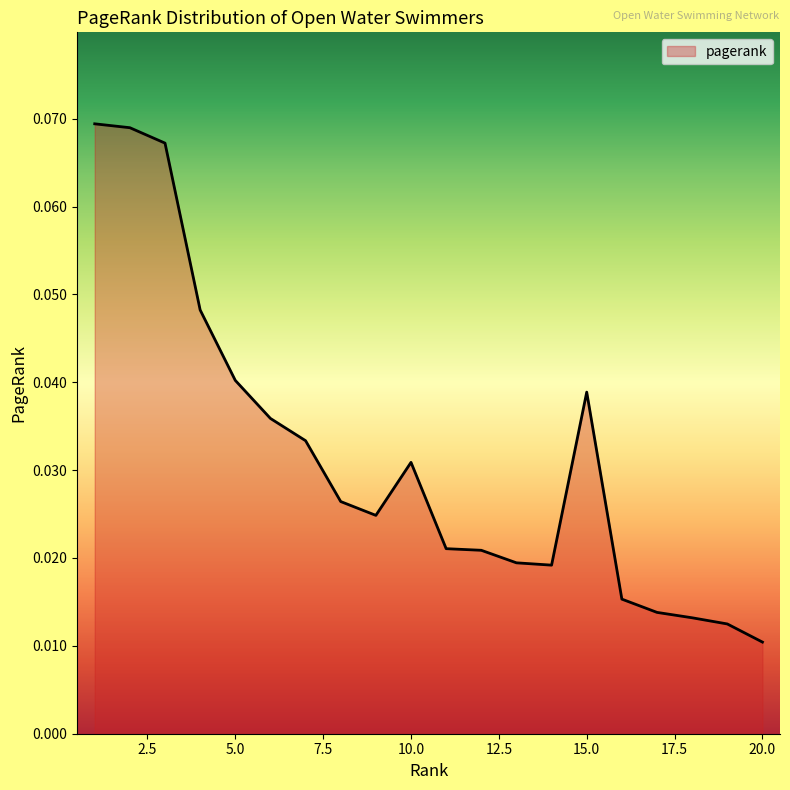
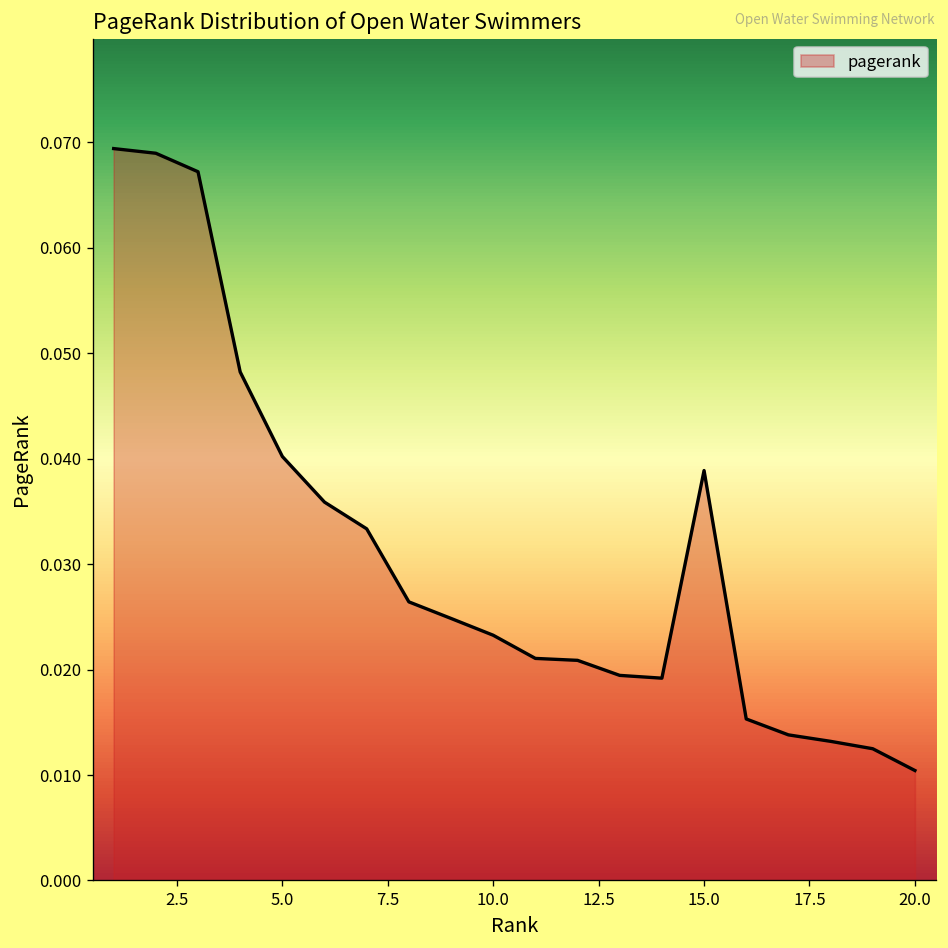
  {
    "5.0": 0.040,
-   "10.0": 0.031,
+   "10.0": 0.023,
    "15.0": 0.039,
    "20.0": 0.010
  }
